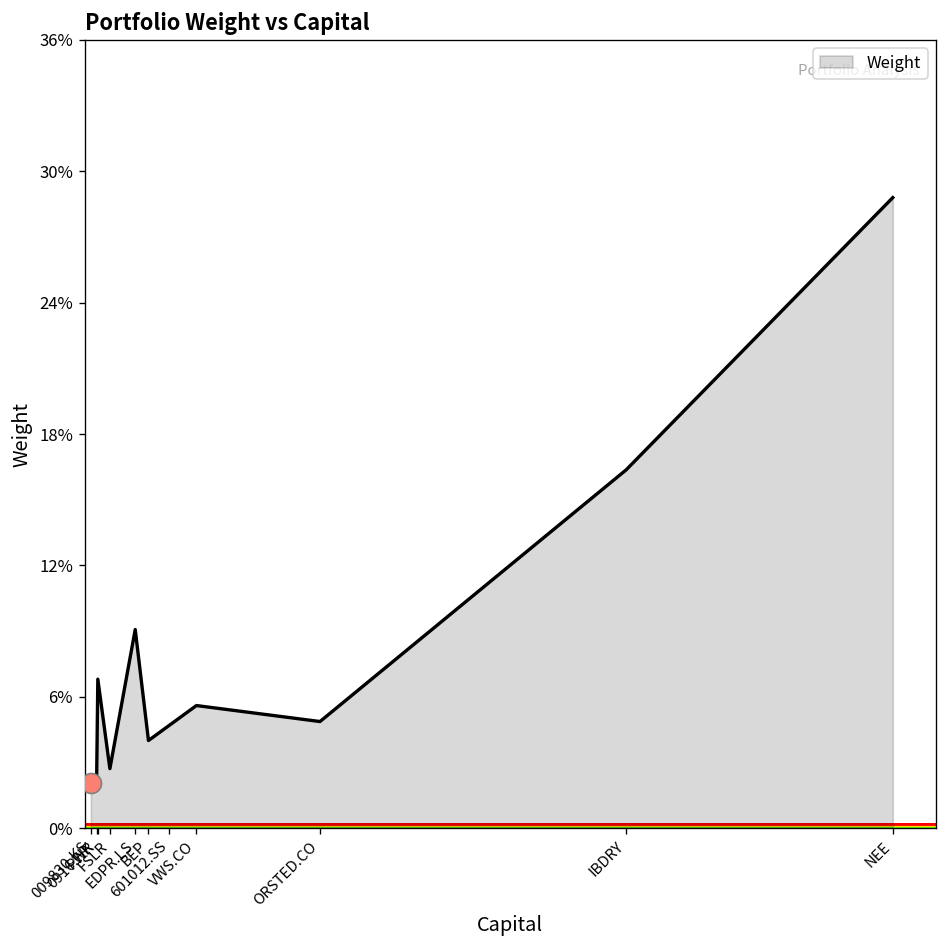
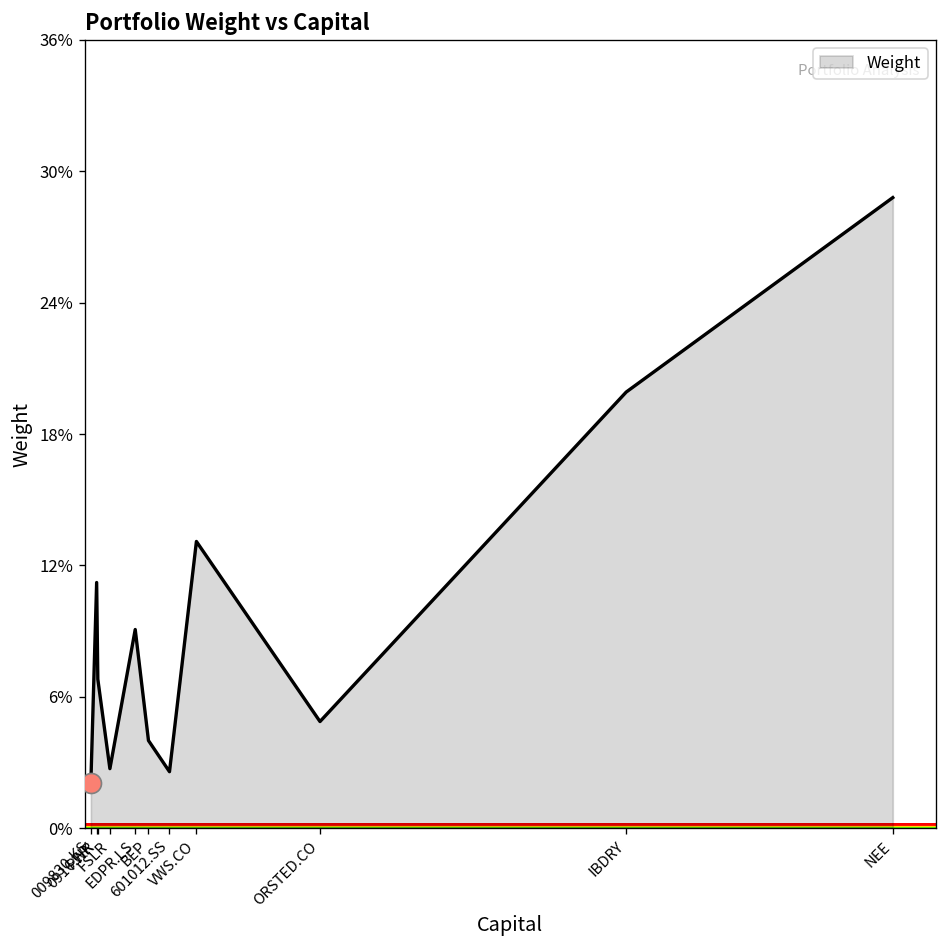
  {
    "Weight": {
-     "0916.HK": "2.3%",
+     "0916.HK": "11.1%",
      "PWR": "6.7%",
      "FSLR": "2.7%",
      "EDPR.LS": "9.0%",
      "BEP": "4.0%",
-     "601012.SS": "4.7%",
-     "VWS.CO": "5.6%",
+     "601012.SS": "2.6%",
+     "VWS.CO": "13.0%",
      "ORSTED.CO": "4.8%",
-     "IBDRY": "16.2%",
+     "IBDRY": "19.8%",
      "NEE": "28.6%"
    }
  }
